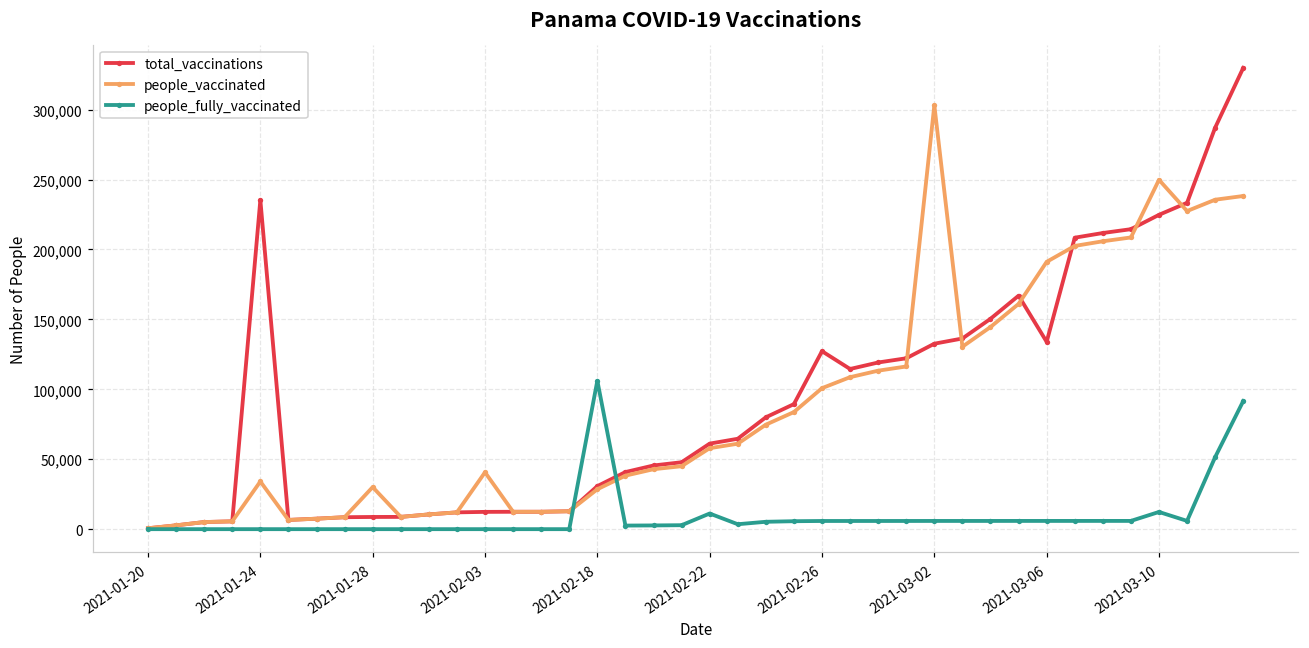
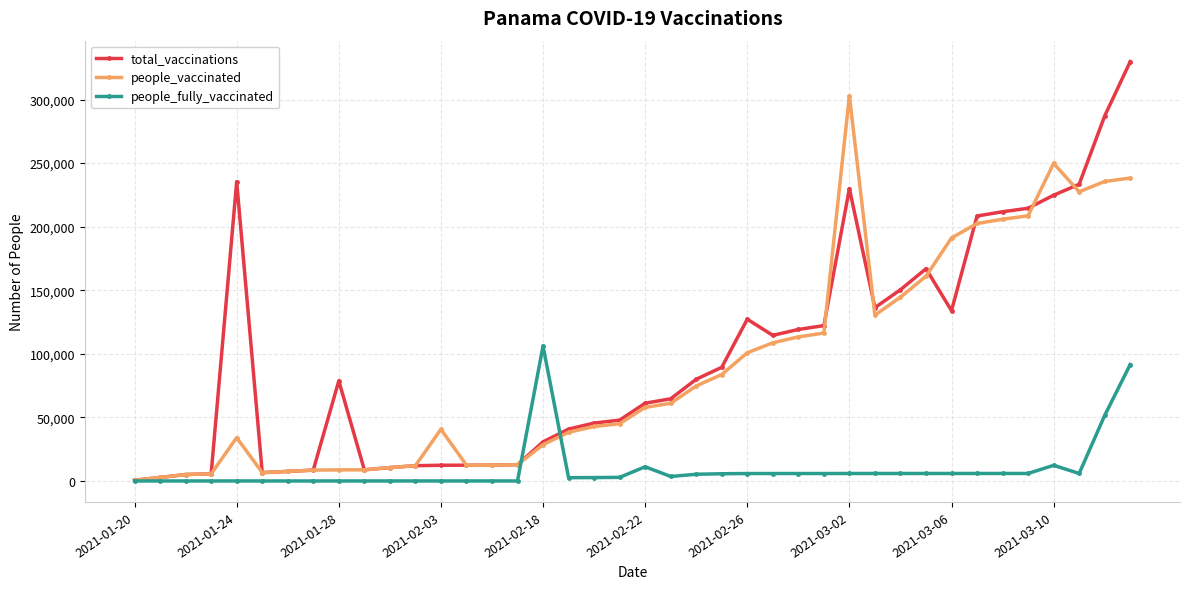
  {
    "total_vaccinations": {
      "2021-01-24": "235,000",
-     "2021-01-28": "9,000",
+     "2021-01-28": "79,000",
      "2021-02-03": "12,000",
      "2021-02-18": "31,000",
      "2021-02-22": "61,000",
      "2021-02-26": "127,000",
-     "2021-03-02": "133,000",
+     "2021-03-02": "230,000",
      "2021-03-06": "134,000",
      "2021-03-10": "225,000"
    },
    "people_vaccinated": {
      "2021-01-24": "34,000",
-     "2021-01-28": "30,000",
+     "2021-01-28": "9,000",
      "2021-02-03": "41,000",
      "2021-02-18": "29,000",
      "2021-02-22": "58,000",
      "2021-02-26": "101,000",
      "2021-03-02": "303,000",
      "2021-03-06": "191,000",
      "2021-03-10": "250,000"
    },
    "people_fully_vaccinated": {
      "2021-01-24": "0",
      "2021-01-28": "0",
      "2021-02-03": "0",
      "2021-02-18": "106,000",
      "2021-02-22": "11,000",
      "2021-02-26": "6,000",
      "2021-03-02": "6,000",
      "2021-03-06": "6,000",
      "2021-03-10": "12,000"
    }
  }
